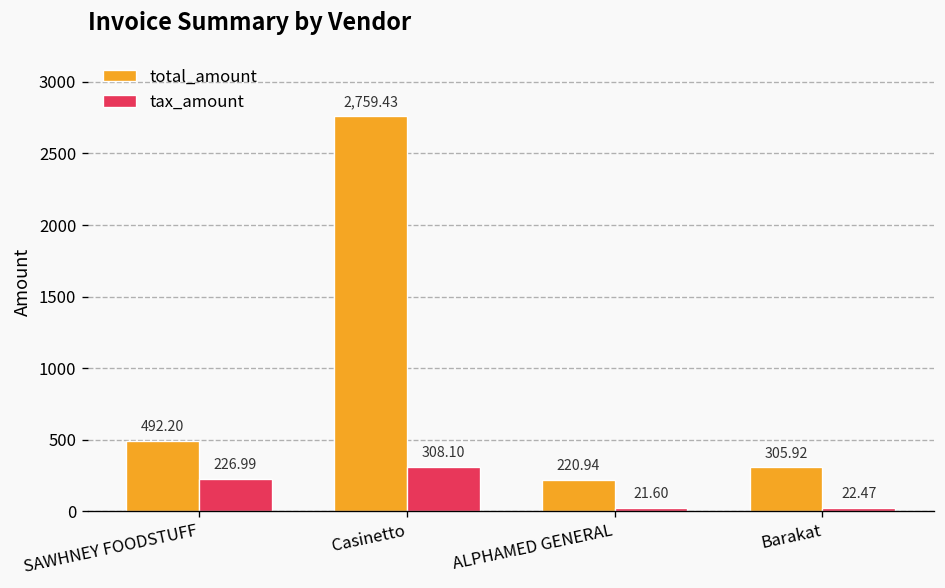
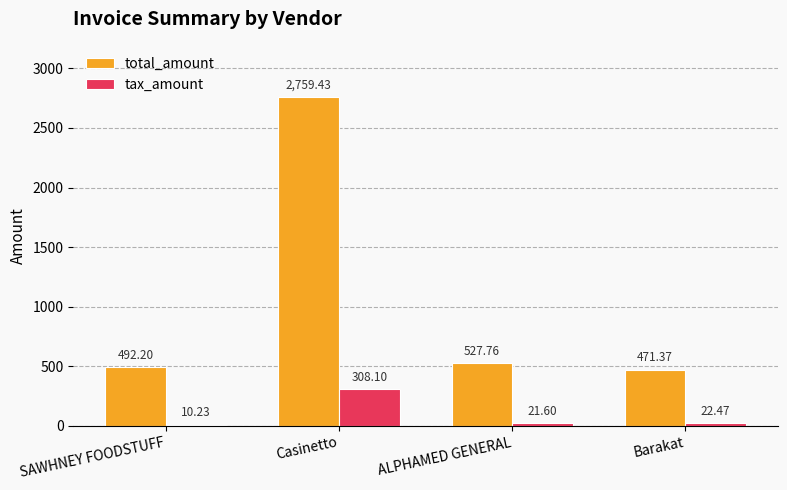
  {
    "total_amount": {
      "SAWHNEY FOODSTUFF": "492.20",
      "Casinetto": "2,759.43",
-     "ALPHAMED GENERAL": "220.94",
-     "Barakat": "305.92"
+     "ALPHAMED GENERAL": "527.76",
+     "Barakat": "471.37"
    },
    "tax_amount": {
-     "SAWHNEY FOODSTUFF": "226.99",
+     "SAWHNEY FOODSTUFF": "10.23",
      "Casinetto": "308.10",
      "ALPHAMED GENERAL": "21.60",
      "Barakat": "22.47"
    }
  }
